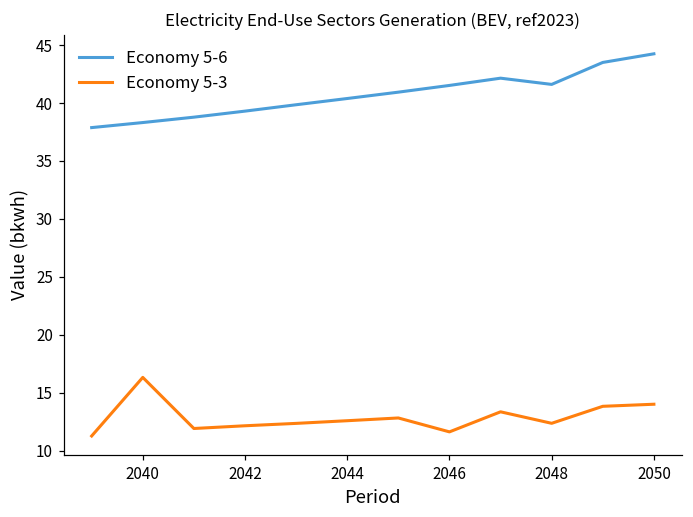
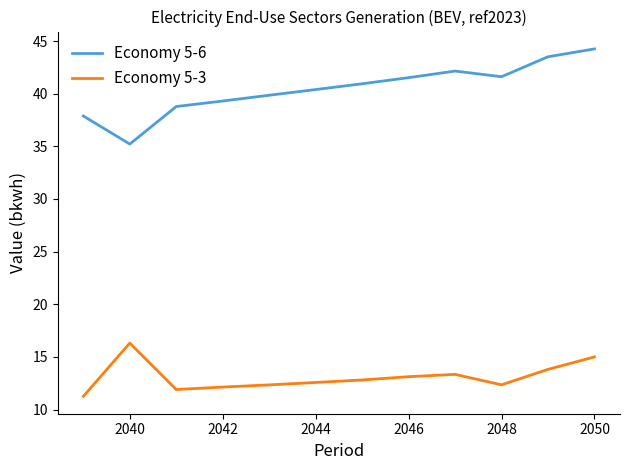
  {
    "Economy 5-6": {
-     "2040": 38.3,
+     "2040": 35.2,
      "2042": 39.3,
      "2044": 40.4,
      "2046": 41.5,
      "2048": 41.6,
      "2050": 44.2
    },
    "Economy 5-3": {
      "2040": 16.3,
      "2042": 12.1,
      "2044": 12.6,
-     "2046": 11.6,
+     "2046": 13.1,
      "2048": 12.4,
-     "2050": 14
+     "2050": 15
    }
  }
